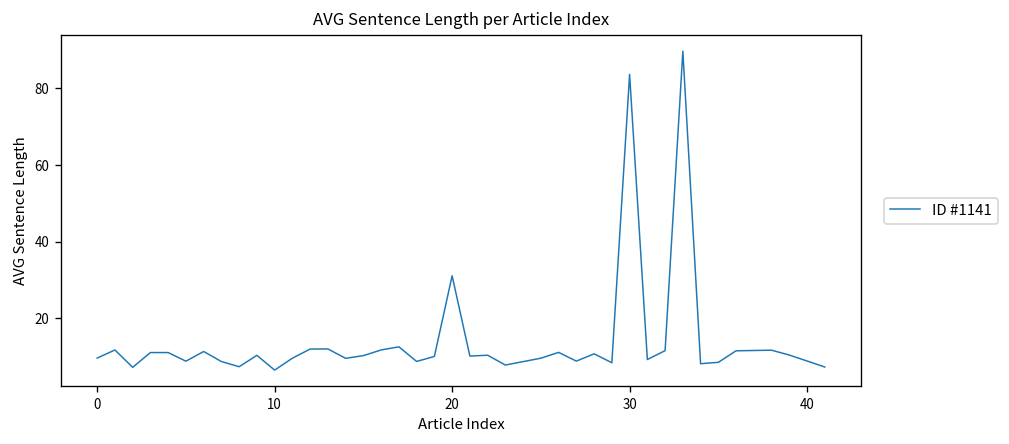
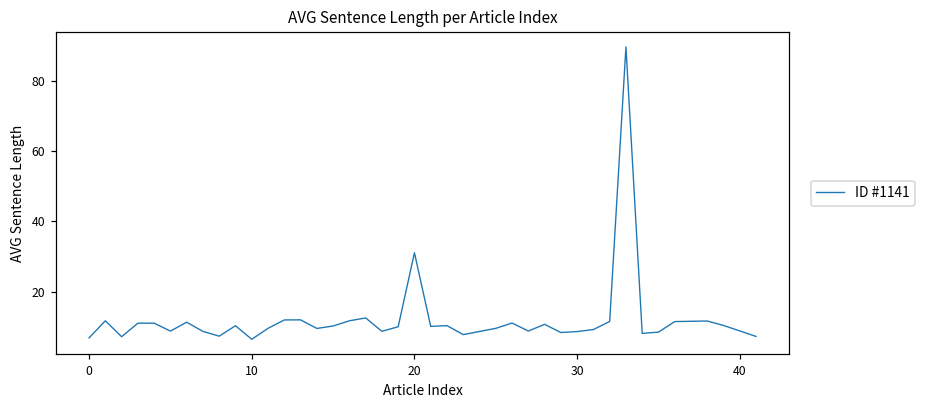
  {
-   "0": 10,
+   "0": 7,
    "10": 6,
    "20": 31,
-   "30": 84,
+   "30": 9,
    "40": 9
  }
